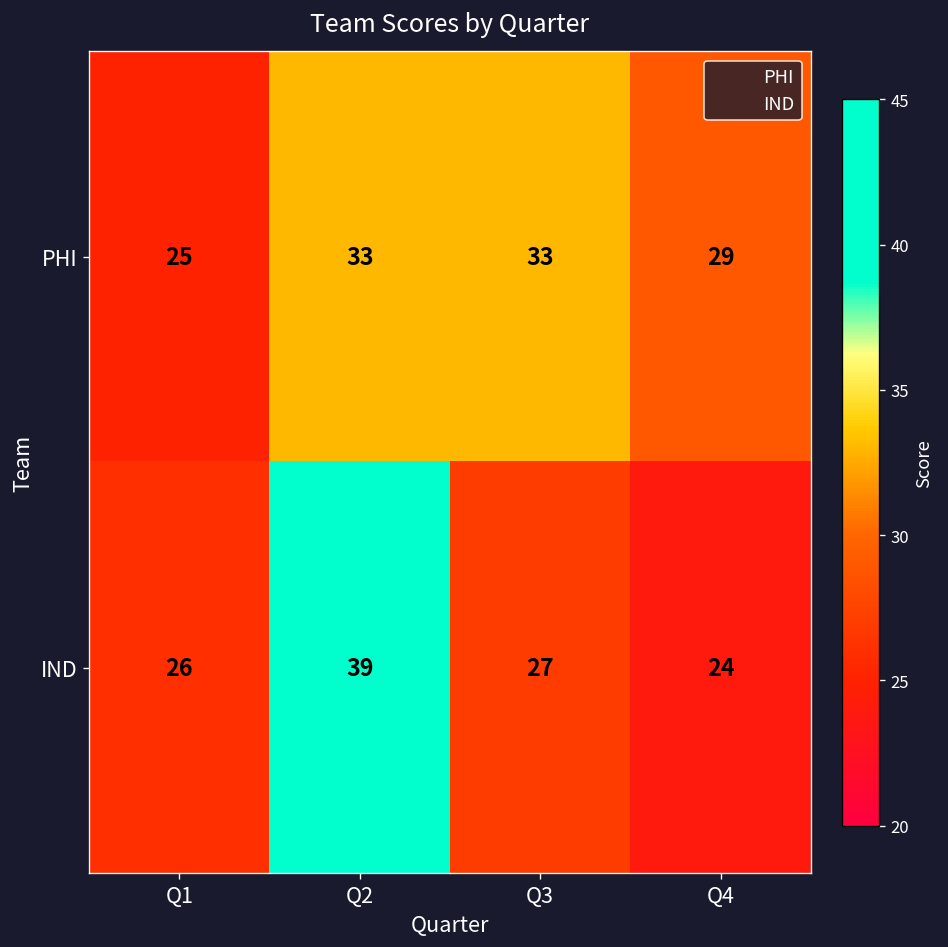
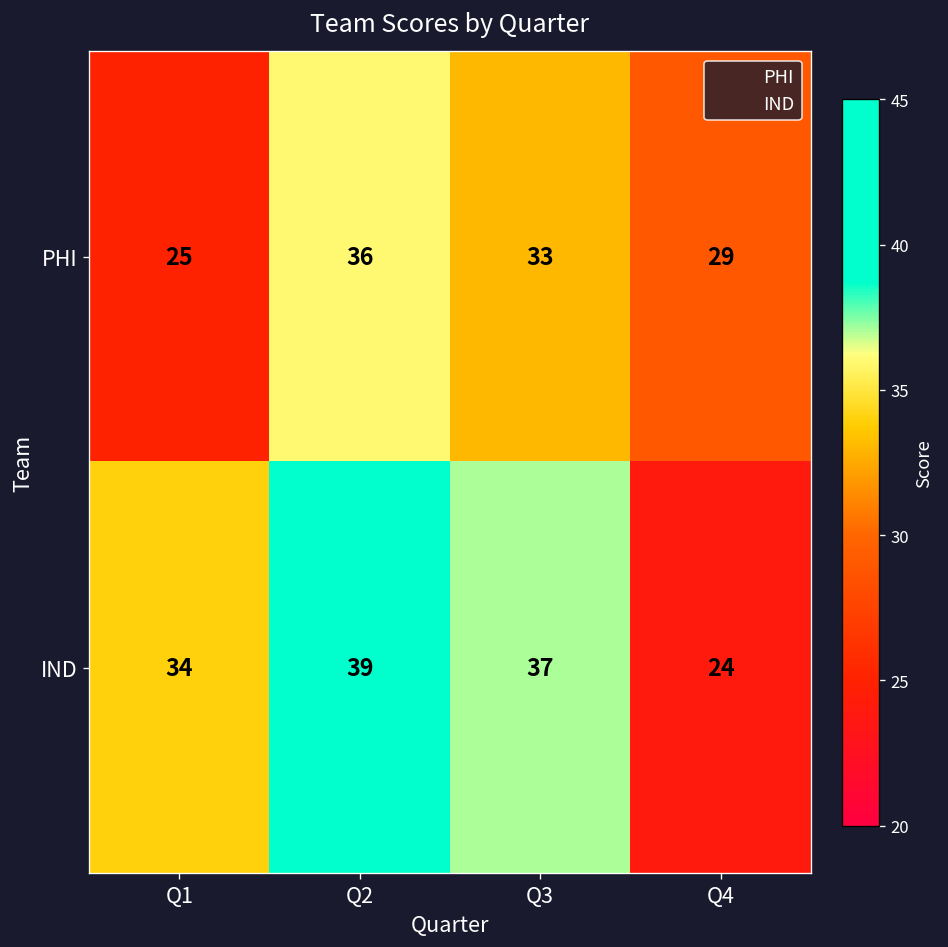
  {
    "PHI": {
      "Q1": 25,
-     "Q2": 33,
+     "Q2": 36,
      "Q3": 33,
      "Q4": 29
    },
    "IND": {
-     "Q1": 26,
+     "Q1": 34,
      "Q2": 39,
-     "Q3": 27,
+     "Q3": 37,
      "Q4": 24
    }
  }
